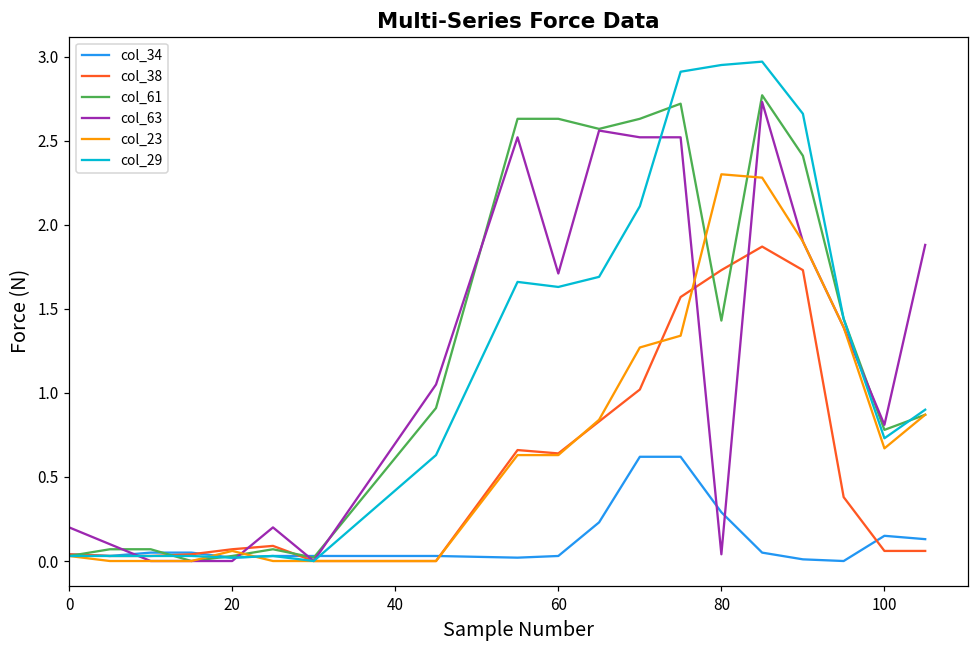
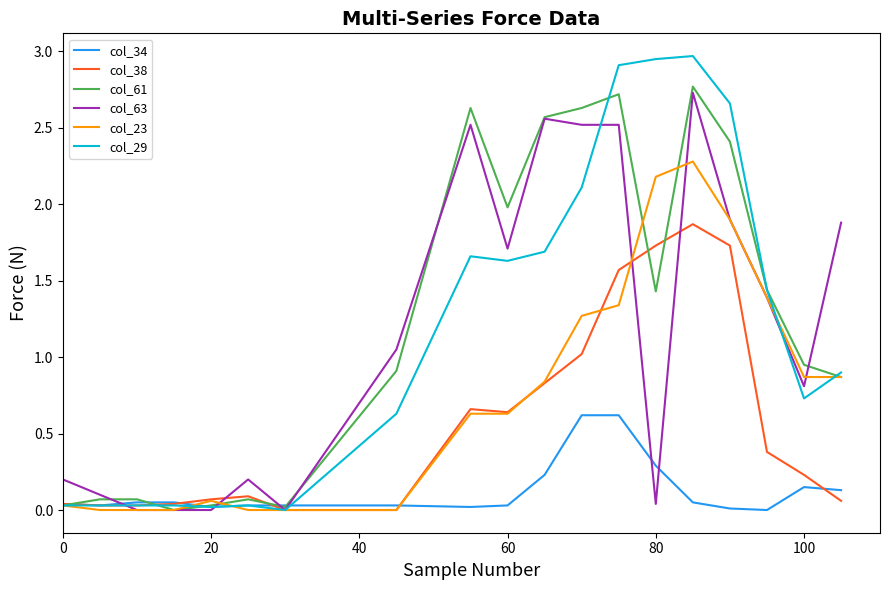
  {
    "col_38": {
      "80": 1.73,
-     "100": 0.06
+     "100": 0.23
    },
    "col_61": {
-     "60": 2.63,
+     "60": 1.98,
      "80": 1.43,
-     "100": 0.78
+     "100": 0.95
    },
    "col_63": {
      "0": 0.20,
      "20": 0.00,
      "60": 1.71,
      "80": 0.04,
      "100": 0.81
    },
    "col_23": {
-     "80": 2.30,
-     "100": 0.67
+     "80": 2.18,
+     "100": 0.87
    }
  }
